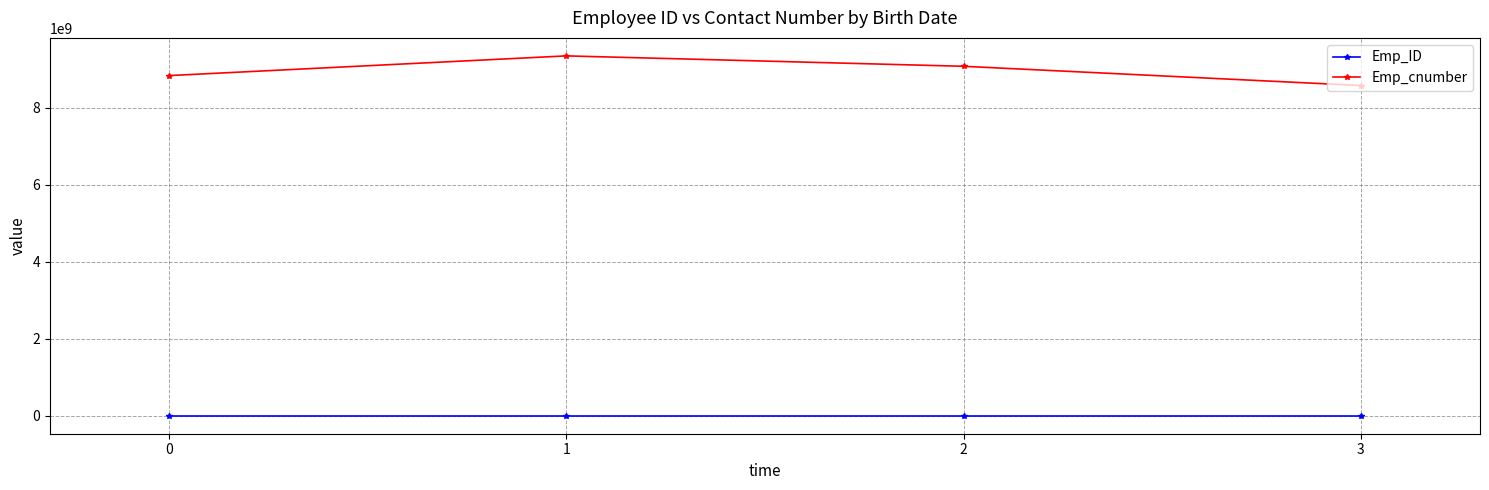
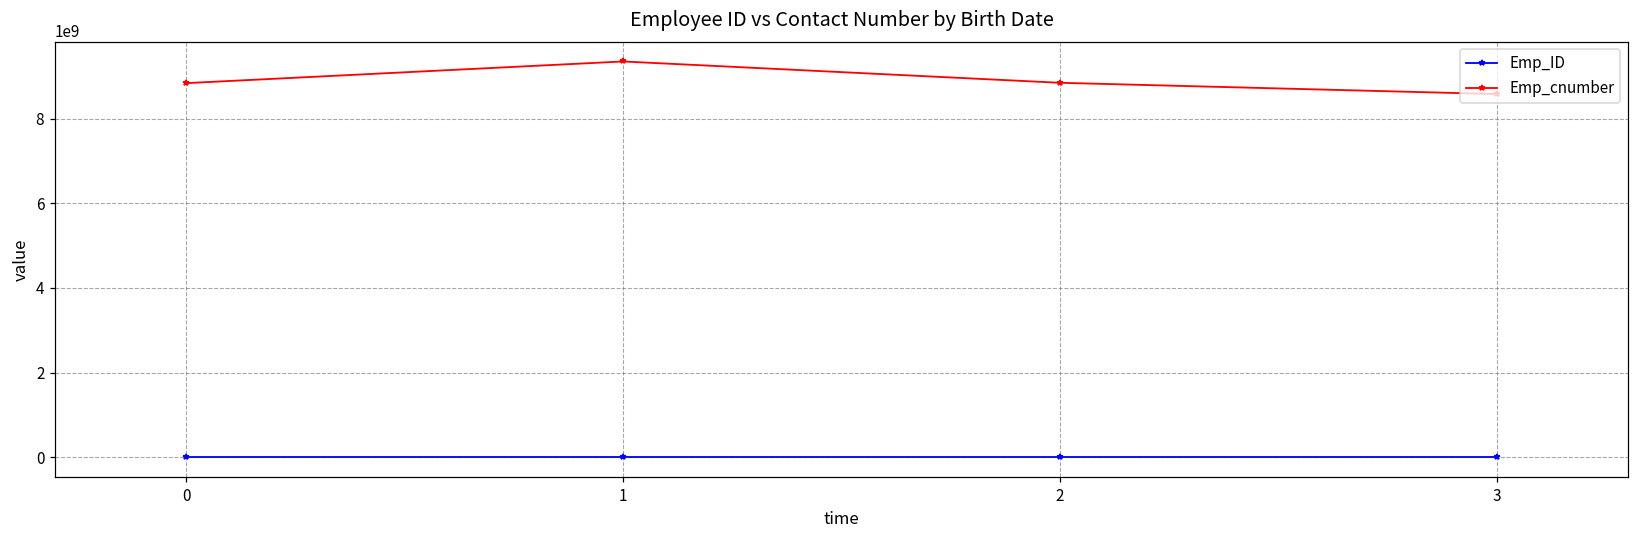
  {
    "Emp_ID": {
      "0": 0,
      "1": 0,
      "2": 0,
      "3": 0
    },
    "Emp_cnumber": {
      "0": 8800000000,
      "1": 9400000000,
-     "2": 9100000000
+     "2": 8800000000
    }
  }
